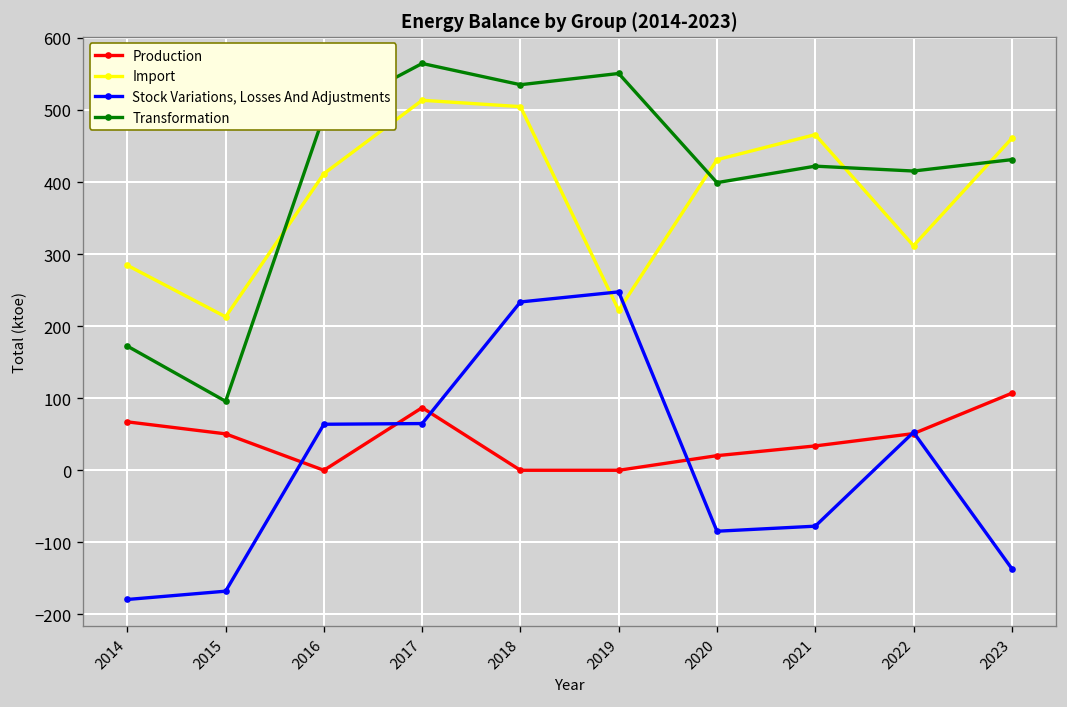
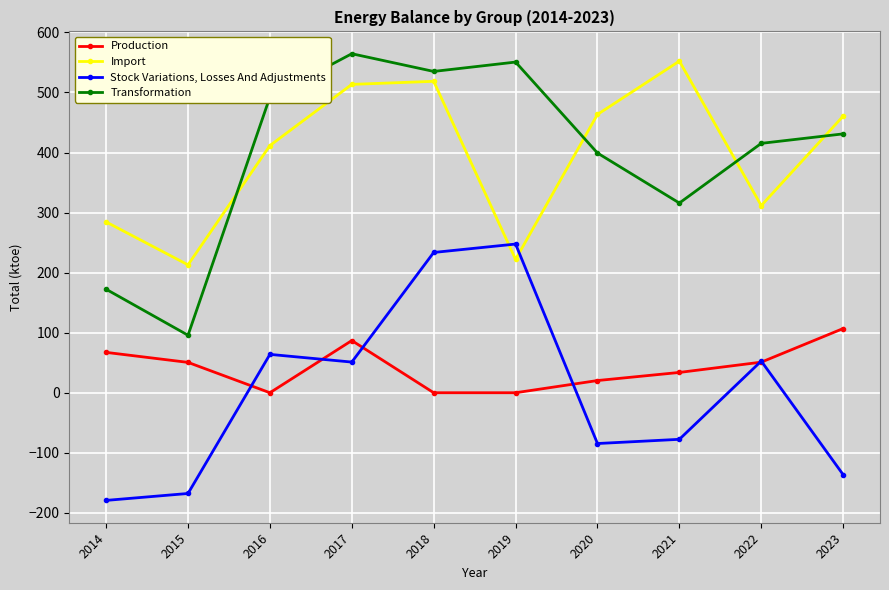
  {
    "Production": {
      "2014": 70,
      "2015": 50,
      "2016": 0,
      "2017": 90,
      "2018": 0,
      "2019": 0,
      "2020": 20,
      "2021": 30,
      "2023": 110
    },
    "Import": {
      "2014": 280,
      "2015": 210,
      "2016": 410,
      "2017": 510,
-     "2018": 500,
+     "2018": 520,
      "2019": 220,
-     "2020": 430,
-     "2021": 470,
+     "2020": 460,
+     "2021": 550,
      "2022": 310,
      "2023": 460
    },
    "Stock Variations, Losses And Adjustments": {
      "2014": -180,
      "2015": -170,
      "2016": 60,
-     "2017": 60,
+     "2017": 50,
      "2018": 230,
      "2019": 250,
      "2020": -80,
      "2021": -80,
      "2023": -140
    },
    "Transformation": {
      "2014": 170,
      "2015": 100,
      "2017": 560,
      "2018": 540,
      "2019": 550,
      "2020": 400,
-     "2021": 420,
+     "2021": 320,
      "2022": 420,
      "2023": 430
    }
  }
